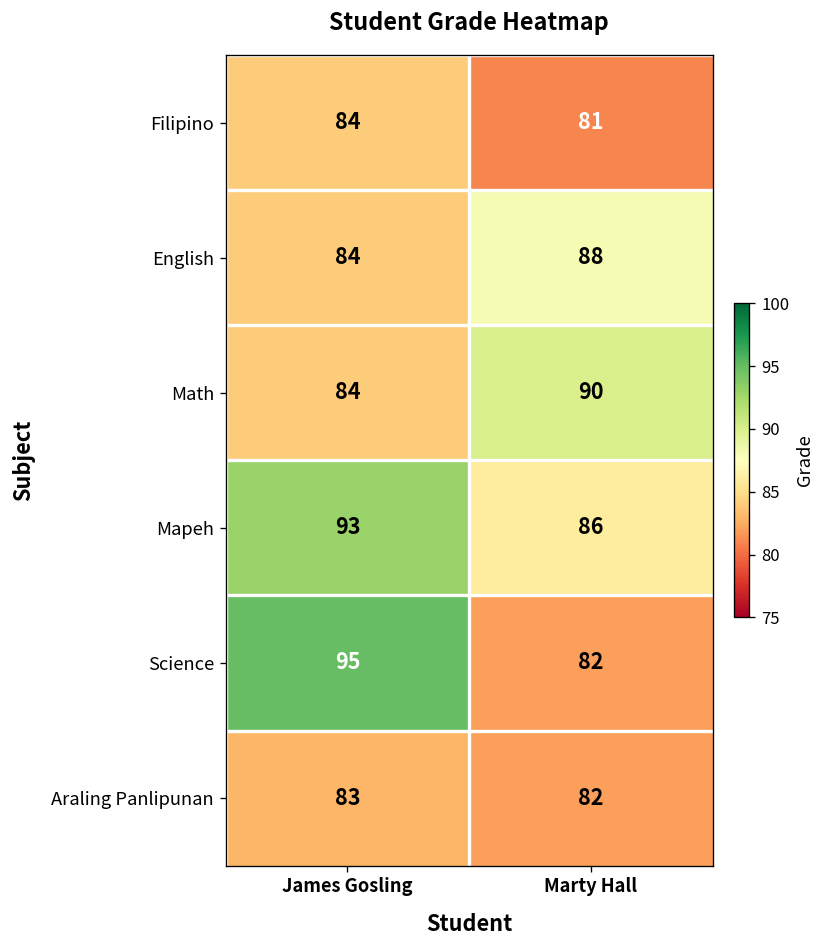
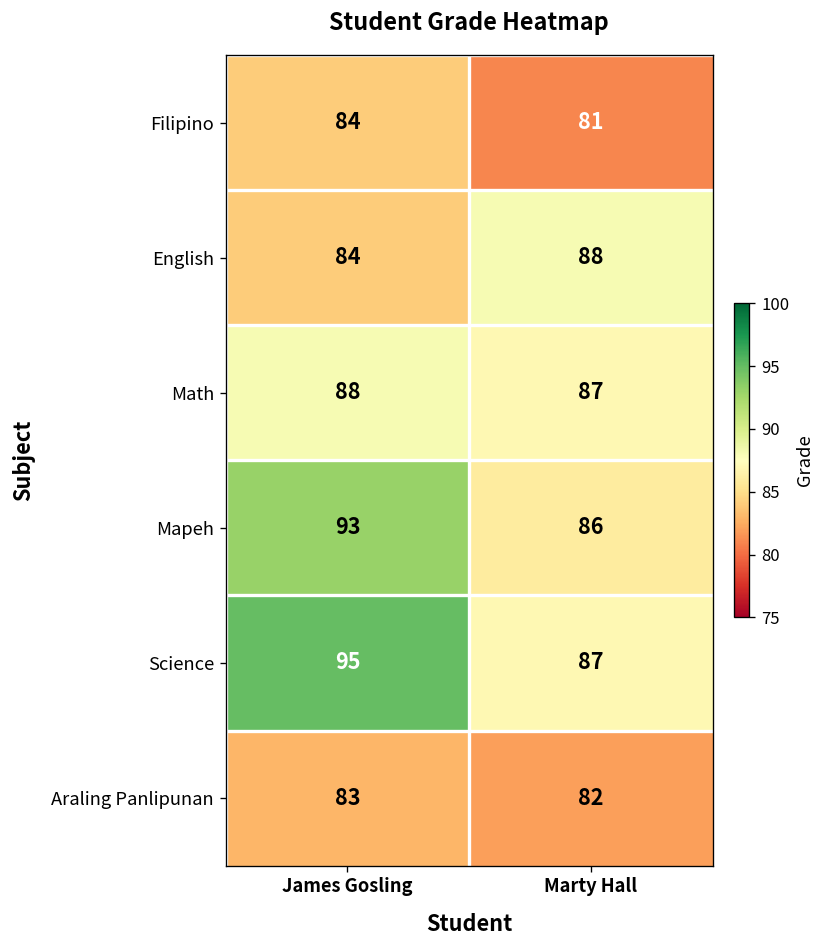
  {
    "Filipino": {
      "James Gosling": 84,
      "Marty Hall": 81
    },
    "English": {
      "James Gosling": 84,
      "Marty Hall": 88
    },
    "Math": {
-     "James Gosling": 84,
-     "Marty Hall": 90
+     "James Gosling": 88,
+     "Marty Hall": 87
    },
    "Mapeh": {
      "James Gosling": 93,
      "Marty Hall": 86
    },
    "Science": {
      "James Gosling": 95,
-     "Marty Hall": 82
+     "Marty Hall": 87
    },
    "Araling Panlipunan": {
      "James Gosling": 83,
      "Marty Hall": 82
    }
  }
